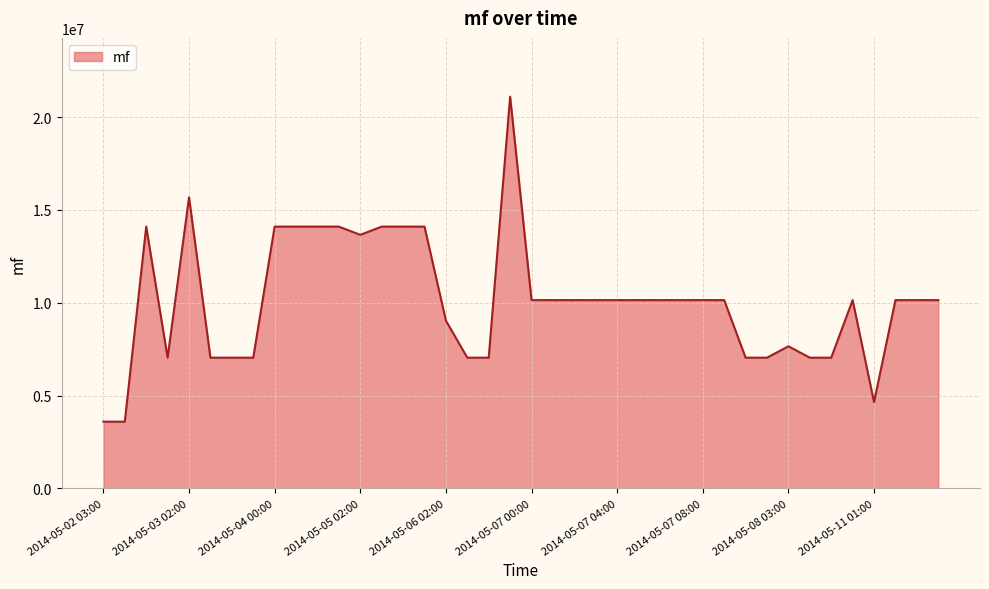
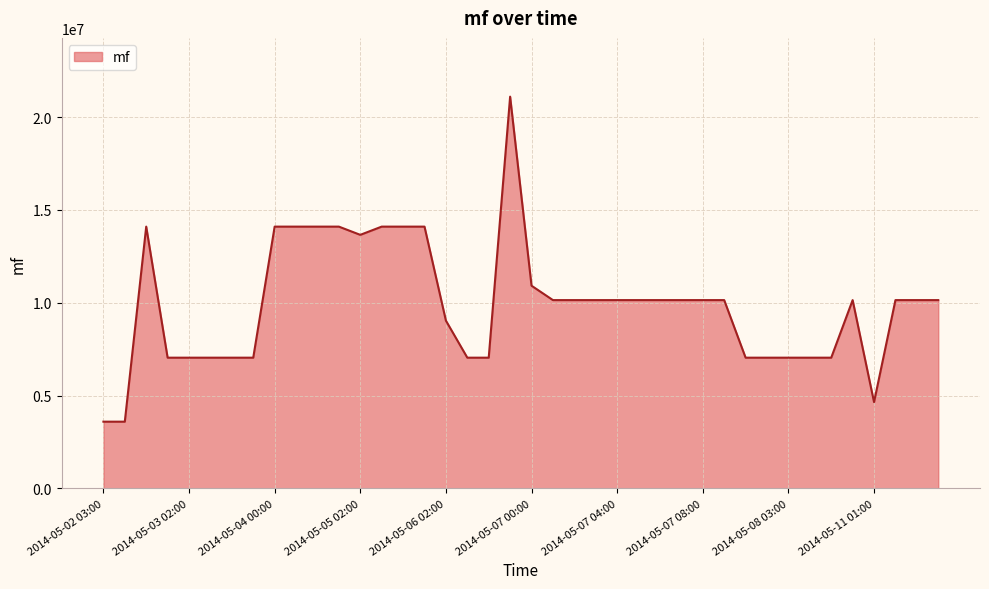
  {
    "2014-05-02 03:00": 3600000,
-   "2014-05-03 02:00": 15700000,
+   "2014-05-03 02:00": 7000000,
    "2014-05-04 00:00": 14100000,
    "2014-05-05 02:00": 13700000,
    "2014-05-06 02:00": 9000000,
-   "2014-05-07 00:00": 10100000,
+   "2014-05-07 00:00": 10900000,
    "2014-05-07 04:00": 10100000,
    "2014-05-07 08:00": 10100000,
-   "2014-05-08 03:00": 7700000,
+   "2014-05-08 03:00": 7000000,
    "2014-05-11 01:00": 4600000
  }
